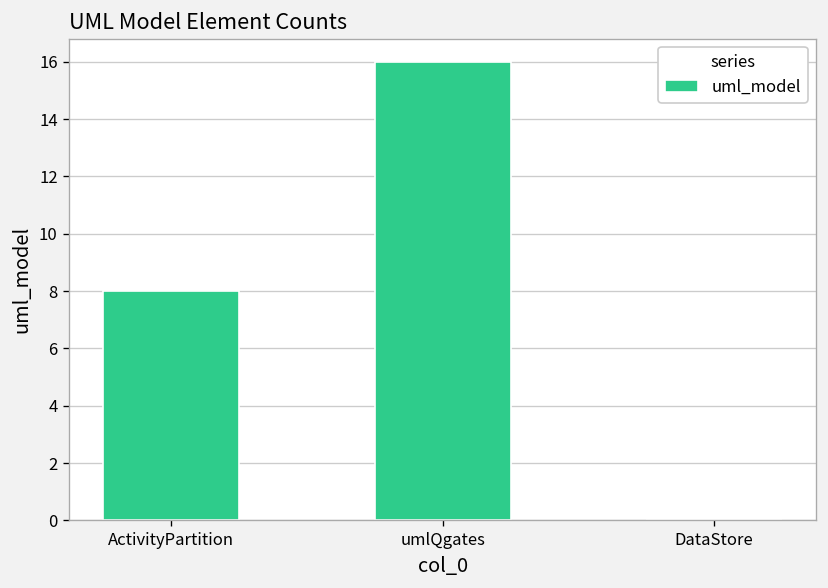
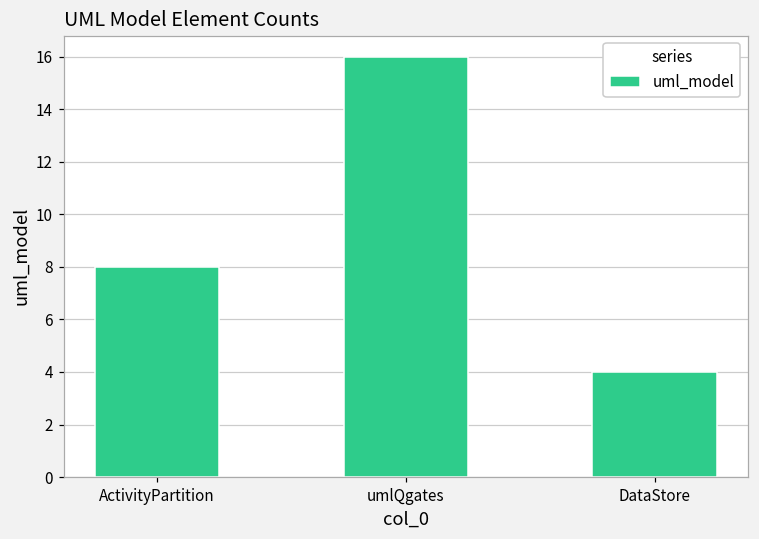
  {
    "ActivityPartition": 8,
    "umlQgates": 16,
-   "DataStore": 0
+   "DataStore": 4
  }
